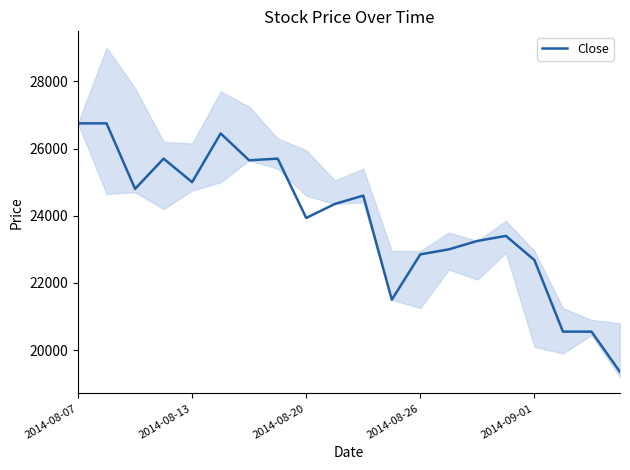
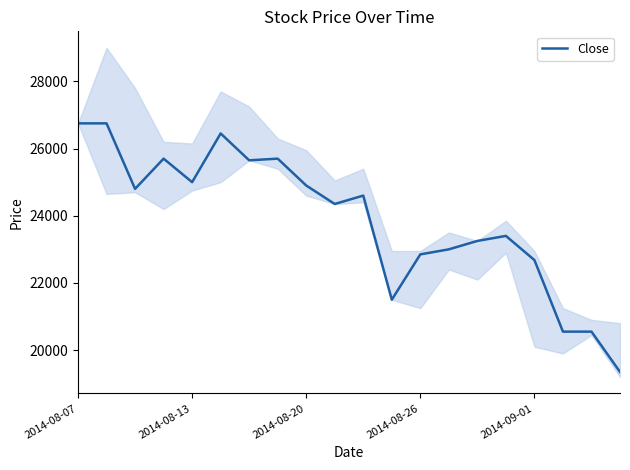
  {
    "Close": {
      "2014-08-13": 25000,
-     "2014-08-20": 23900,
+     "2014-08-20": 24900,
      "2014-08-26": 22900,
      "2014-09-01": 22700
    }
  }
